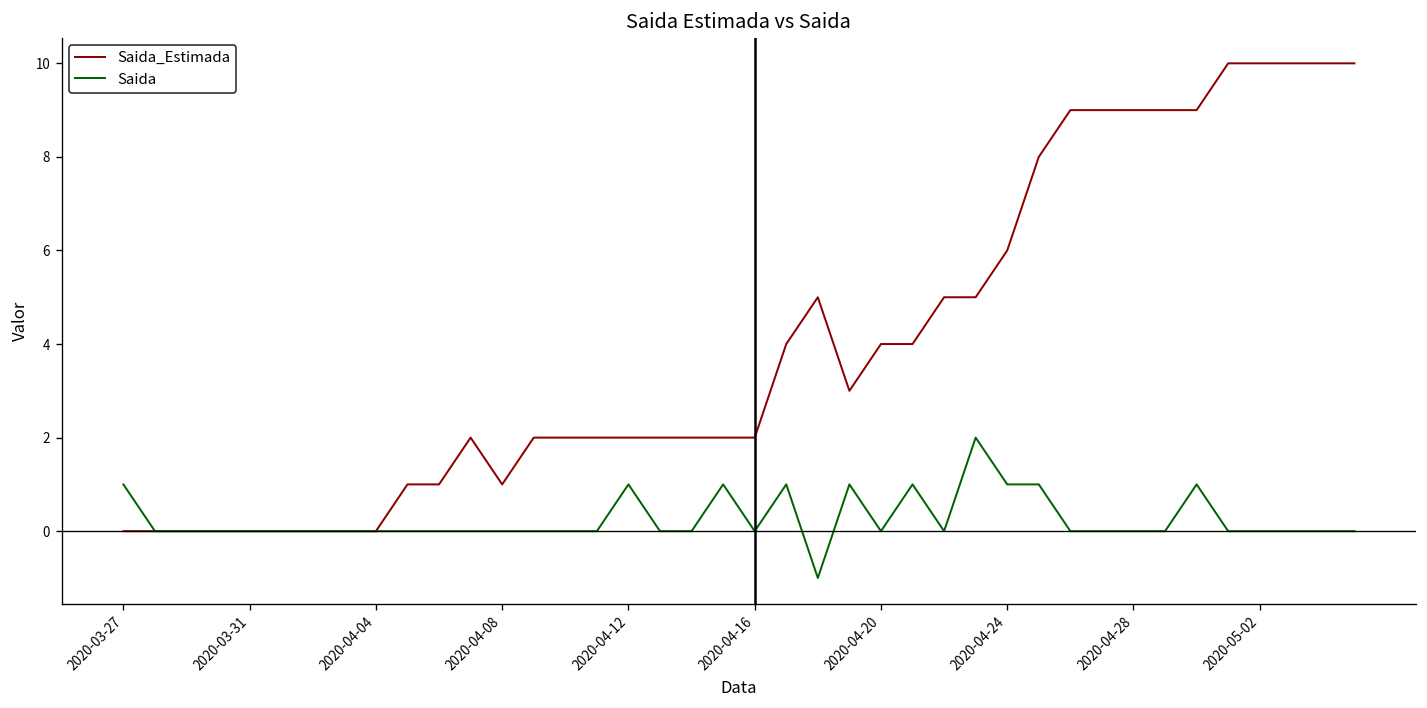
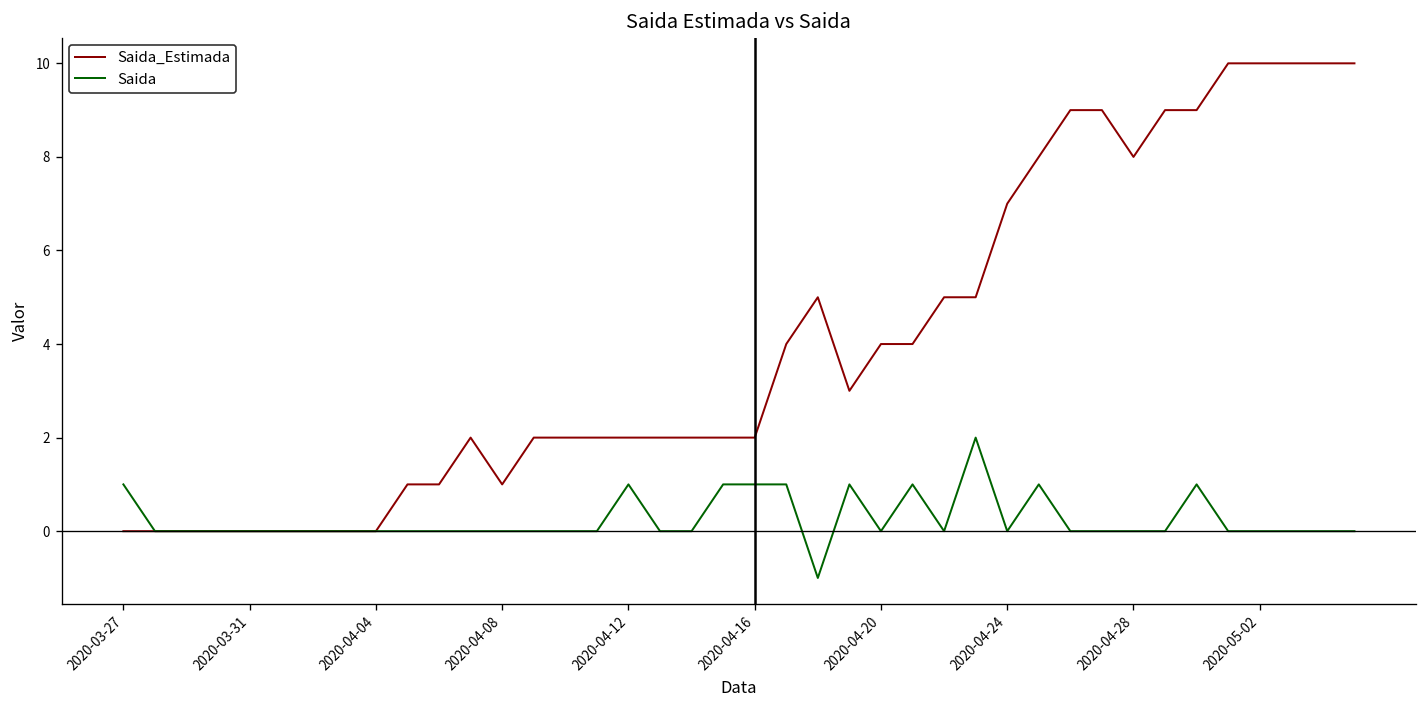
  {
    "Saida_Estimada": {
      "2020-03-27": 0,
      "2020-04-08": 1,
      "2020-04-12": 2,
      "2020-04-16": 2,
      "2020-04-20": 4,
-     "2020-04-24": 6,
-     "2020-04-28": 9,
+     "2020-04-24": 7,
+     "2020-04-28": 8,
      "2020-05-02": 10
    },
    "Saida": {
      "2020-03-27": 1,
      "2020-04-08": 0,
      "2020-04-12": 1,
-     "2020-04-16": 0,
+     "2020-04-16": 1,
      "2020-04-20": 0,
-     "2020-04-24": 1,
+     "2020-04-24": 0,
      "2020-04-28": 0,
      "2020-05-02": 0
    }
  }
